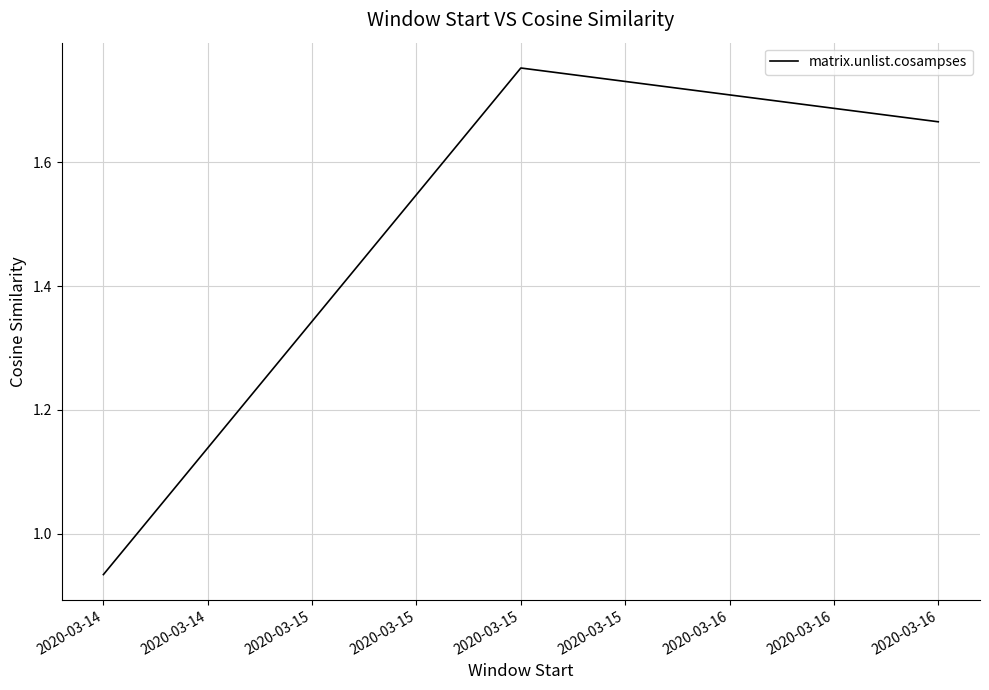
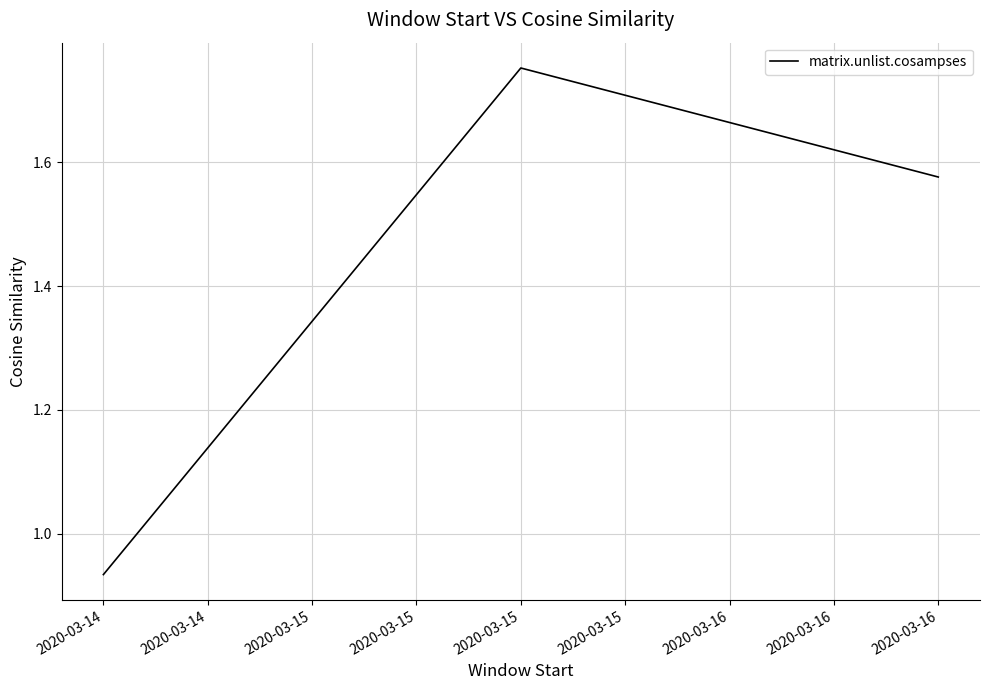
  {
    "2020-03-14": 0.93,
    "2020-03-15": 1.75,
-   "2020-03-16": 1.67
+   "2020-03-16": 1.58
  }
